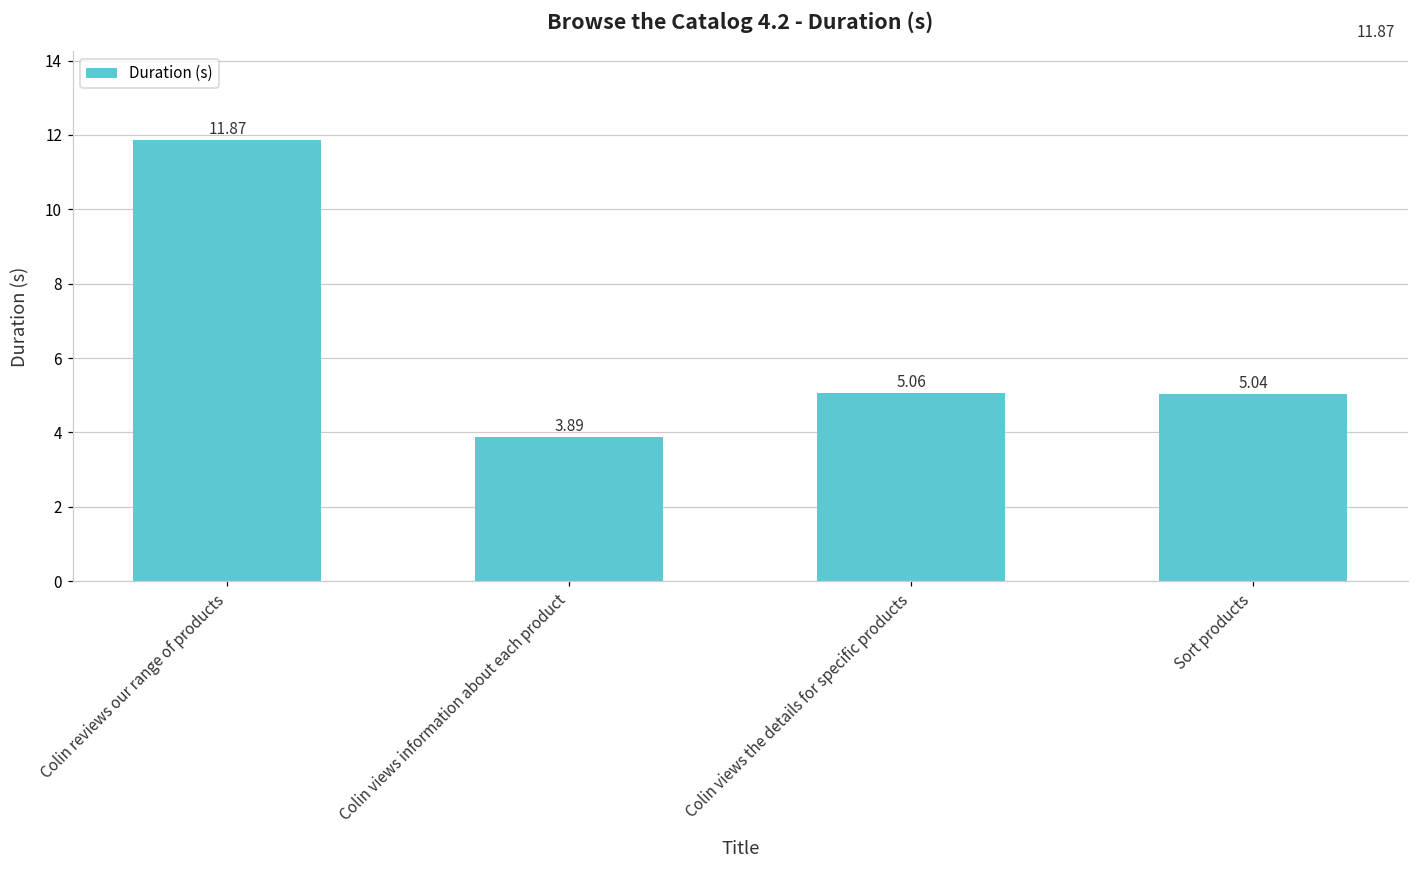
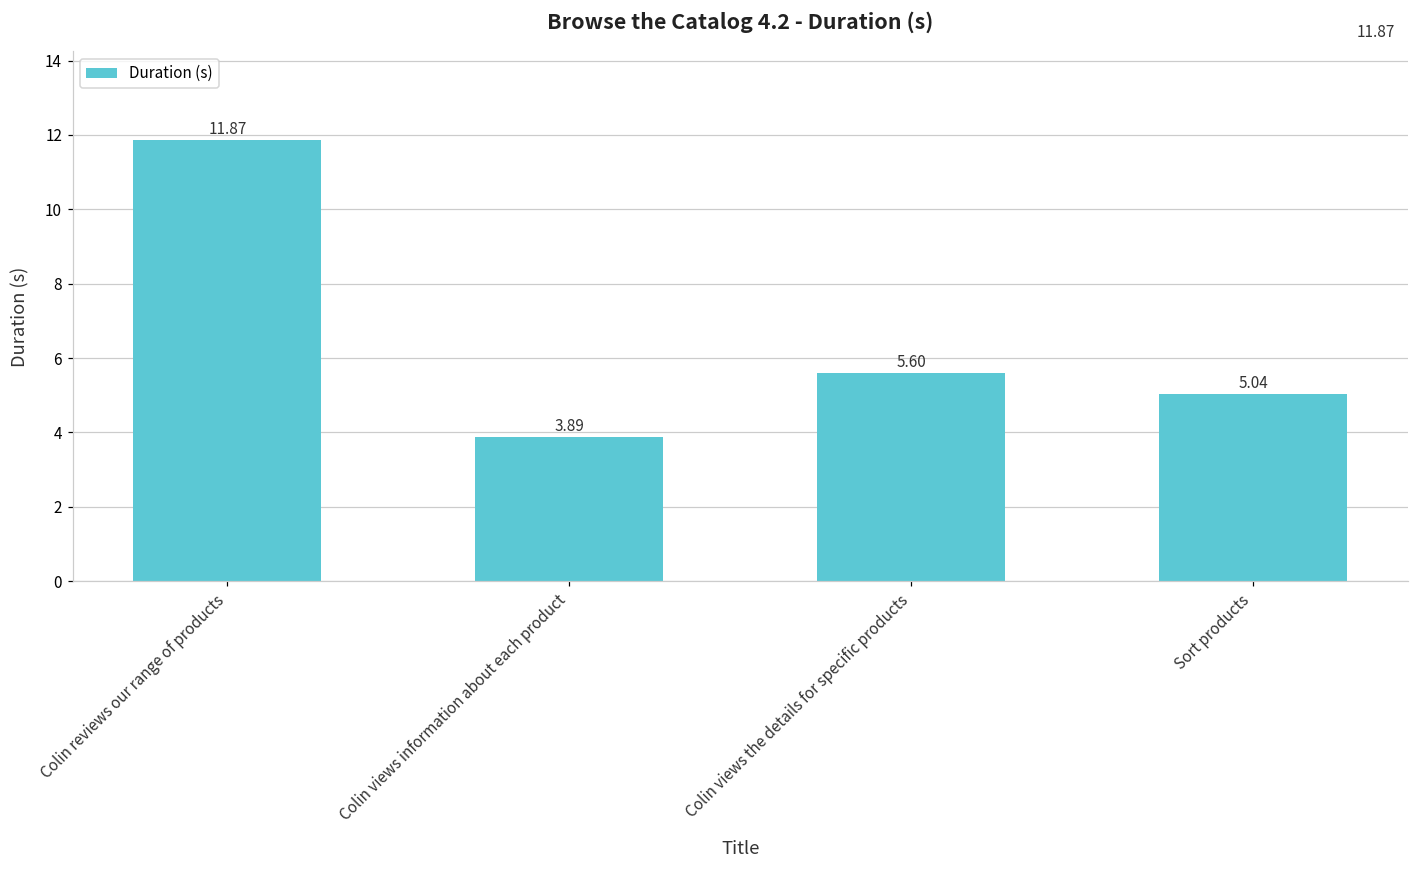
  {
    "Colin reviews our range of products": 11.87,
    "Colin views information about each product": 3.89,
-   "Colin views the details for specific products": 5.06,
+   "Colin views the details for specific products": 5.60,
    "Sort products": 5.04
  }
